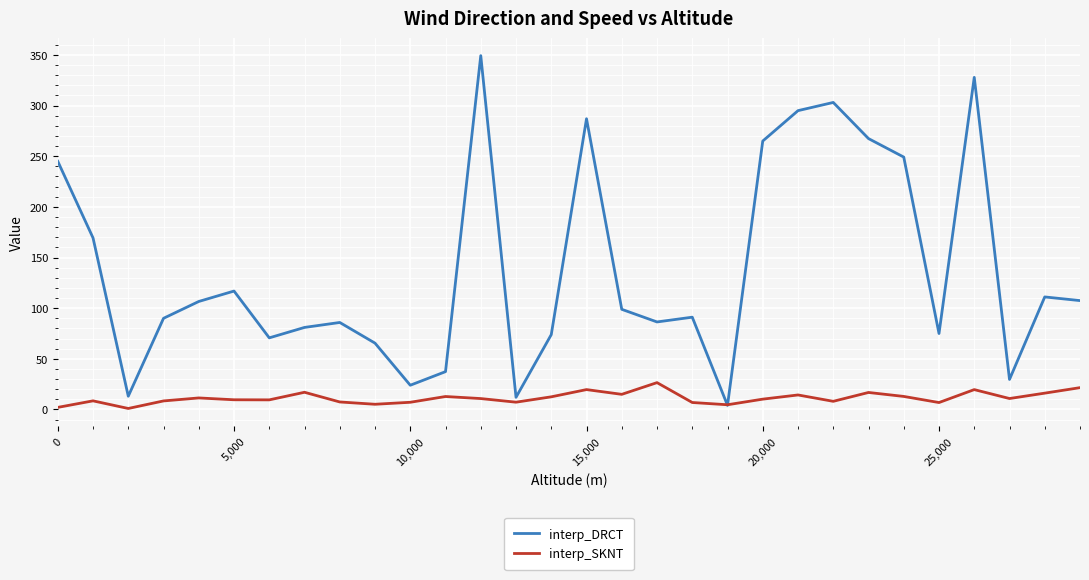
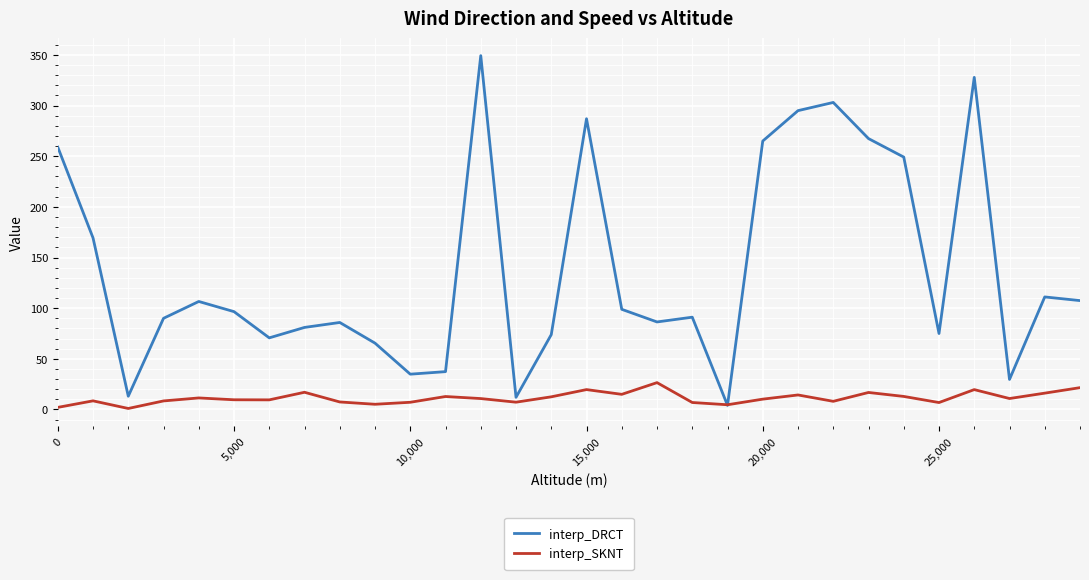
  {
    "interp_DRCT": {
-     "0": 245,
-     "5,000": 117,
-     "10,000": 24,
+     "0": 259,
+     "5,000": 97,
+     "10,000": 35,
      "15,000": 287,
      "20,000": 265,
      "25,000": 75
    },
    "interp_SKNT": {
      "0": 2,
      "5,000": 10,
      "10,000": 7,
      "15,000": 20,
      "20,000": 10,
      "25,000": 7
    }
  }
